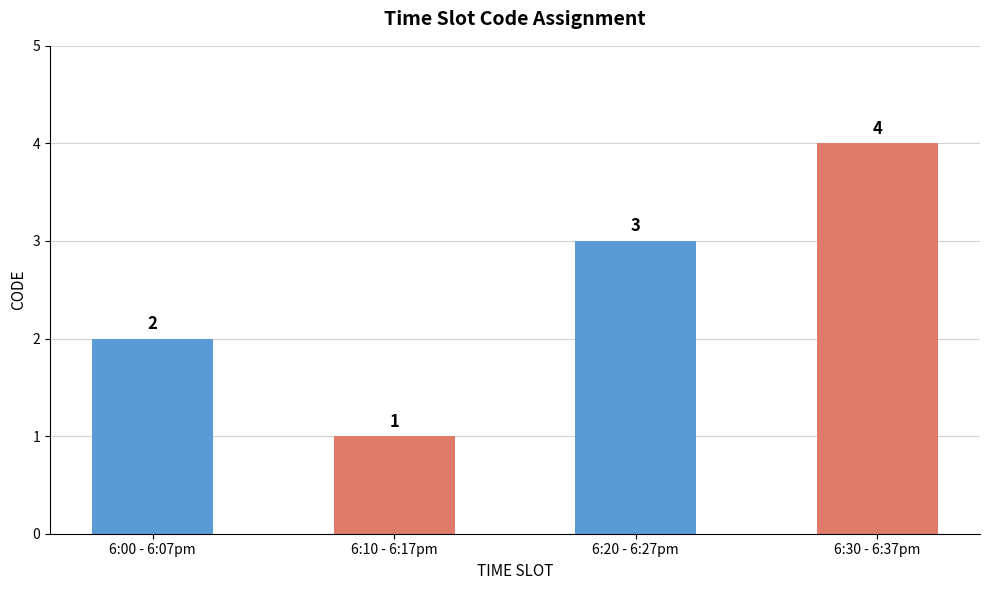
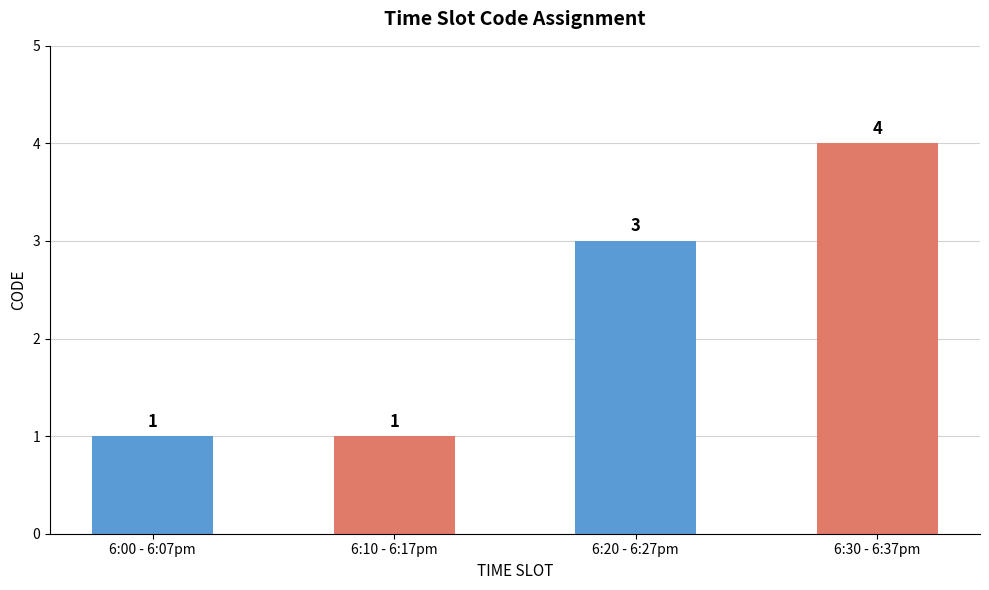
  {
-   "6:00 - 6:07pm": 2,
+   "6:00 - 6:07pm": 1,
    "6:10 - 6:17pm": 1,
    "6:20 - 6:27pm": 3,
    "6:30 - 6:37pm": 4
  }
